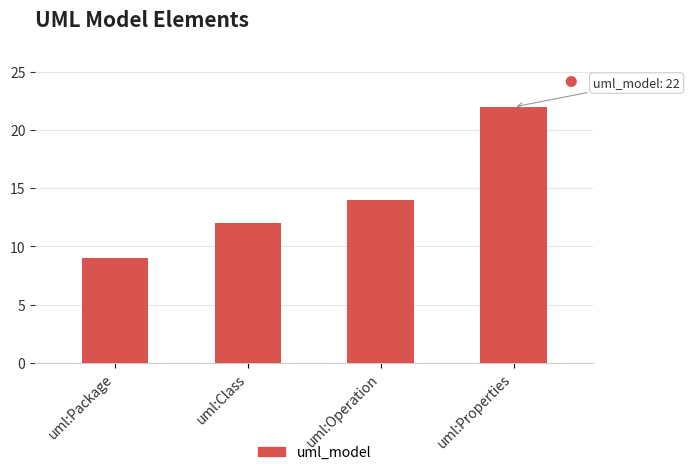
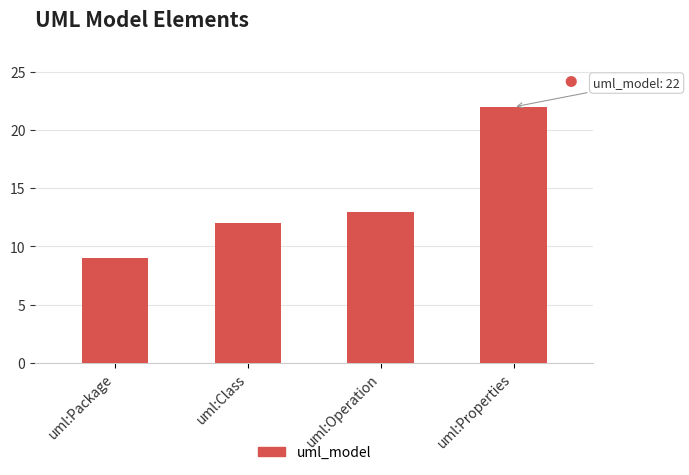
  {
    "uml:Package": 9,
    "uml:Class": 12,
-   "uml:Operation": 14
+   "uml:Operation": 13
  }
